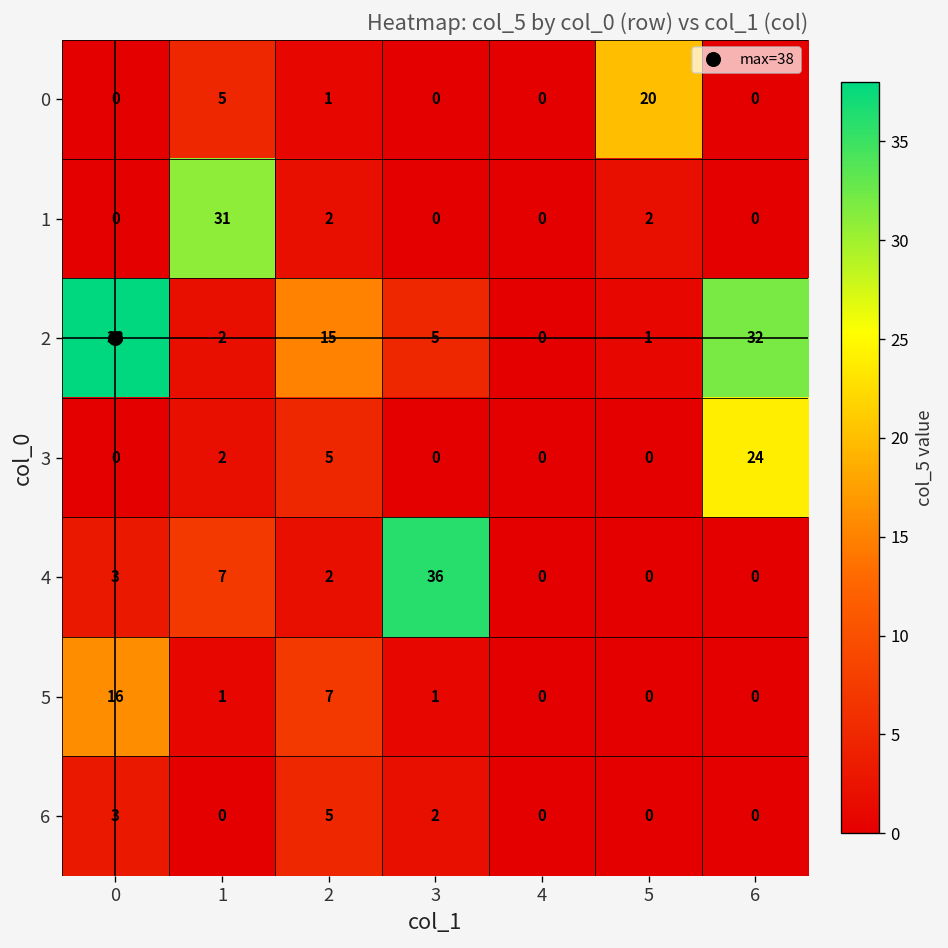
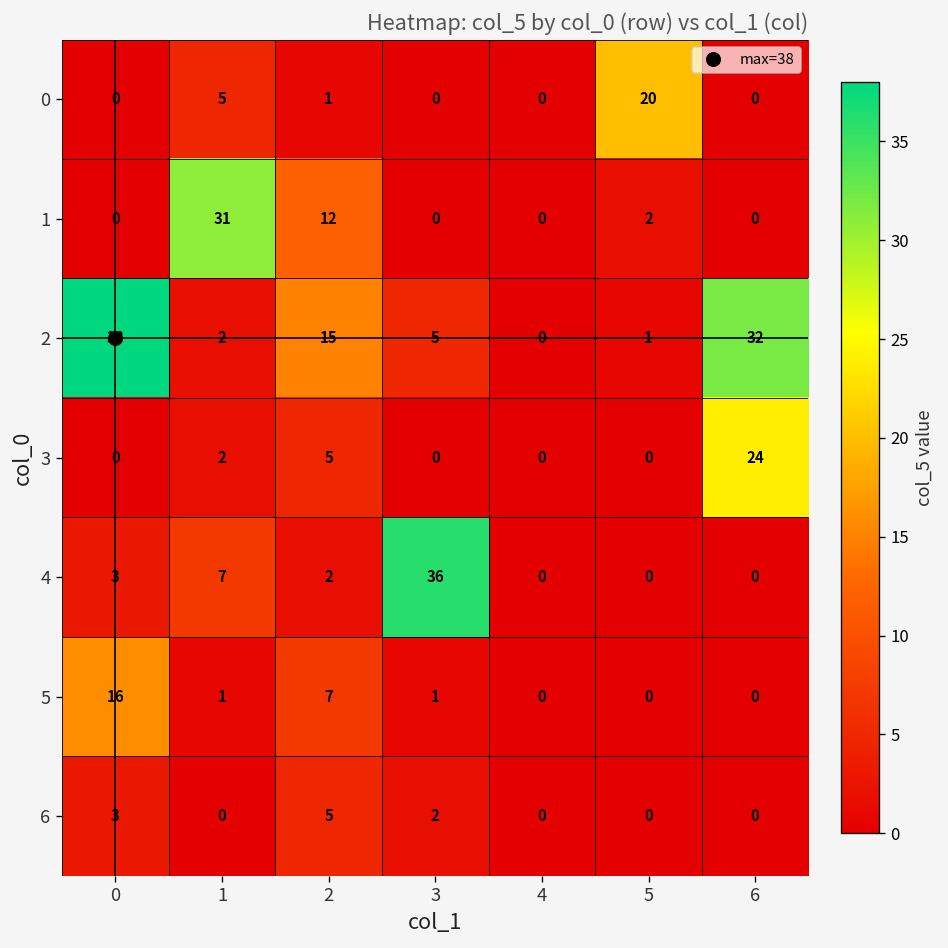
  {
    "0": {
      "0": 0,
      "1": 5,
      "2": 1,
      "3": 0,
      "4": 0,
      "5": 20,
      "6": 0
    },
    "1": {
      "0": 0,
      "1": 31,
-     "2": 2,
+     "2": 12,
      "3": 0,
      "4": 0,
      "5": 2,
      "6": 0
    },
    "2": {
      "1": 2,
      "2": 15,
      "3": 5,
      "4": 0,
      "5": 1,
      "6": 32
    },
    "3": {
      "0": 0,
      "1": 2,
      "2": 5,
      "3": 0,
      "4": 0,
      "5": 0,
      "6": 24
    },
    "4": {
      "0": 3,
      "1": 7,
      "2": 2,
      "3": 36,
      "4": 0,
      "5": 0,
      "6": 0
    },
    "5": {
      "0": 16,
      "1": 1,
      "2": 7,
      "3": 1,
      "4": 0,
      "5": 0,
      "6": 0
    },
    "6": {
      "0": 3,
      "1": 0,
      "2": 5,
      "3": 2,
      "4": 0,
      "5": 0,
      "6": 0
    }
  }
